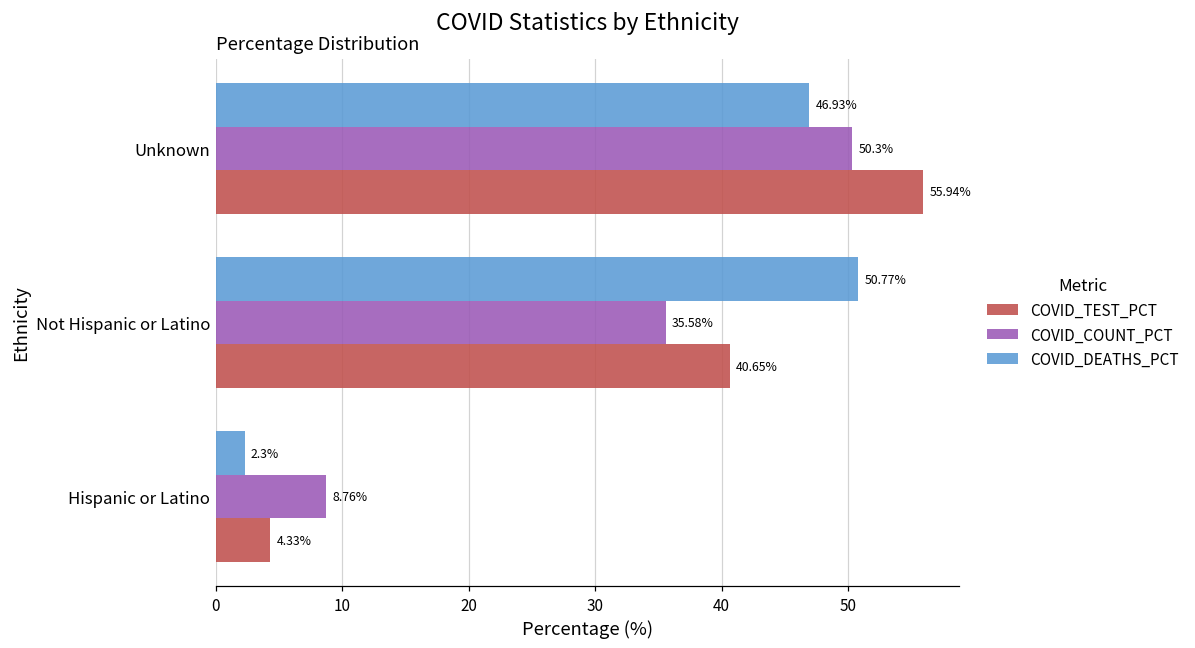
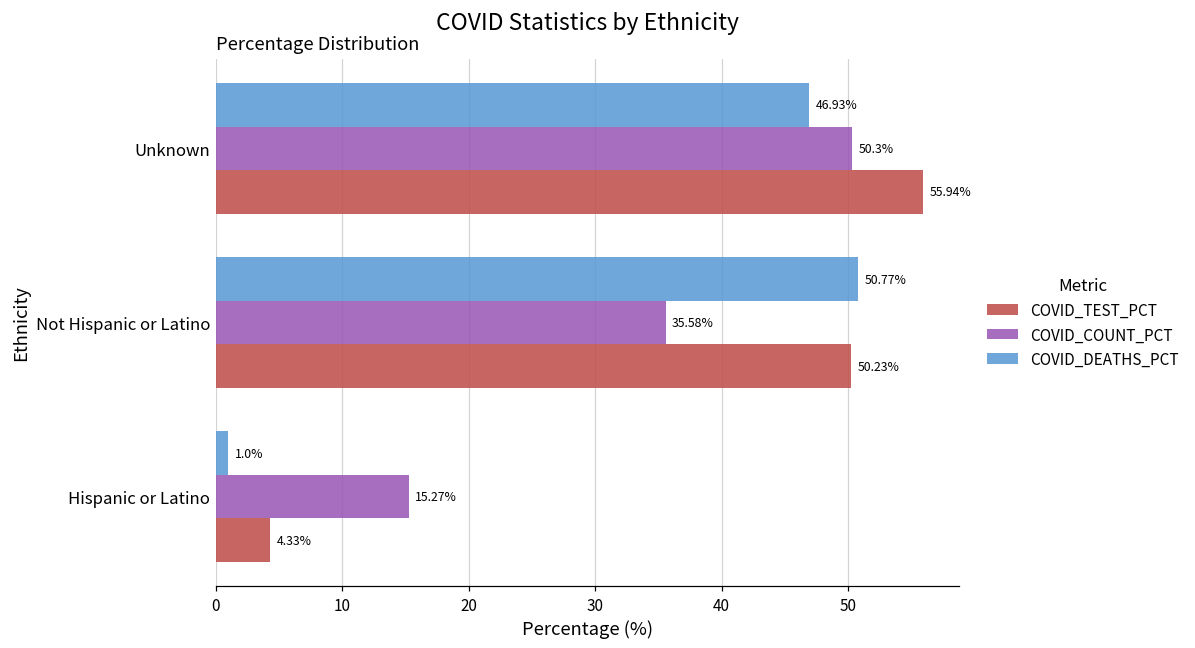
  {
    "COVID_TEST_PCT": {
      "Unknown": "55.94%",
-     "Not Hispanic or Latino": "40.65%",
+     "Not Hispanic or Latino": "50.23%",
      "Hispanic or Latino": "4.33%"
    },
    "COVID_COUNT_PCT": {
      "Unknown": "50.3%",
      "Not Hispanic or Latino": "35.58%",
-     "Hispanic or Latino": "8.76%"
+     "Hispanic or Latino": "15.27%"
    },
    "COVID_DEATHS_PCT": {
      "Unknown": "46.93%",
      "Not Hispanic or Latino": "50.77%",
-     "Hispanic or Latino": "2.3%"
+     "Hispanic or Latino": "1.0%"
    }
  }
